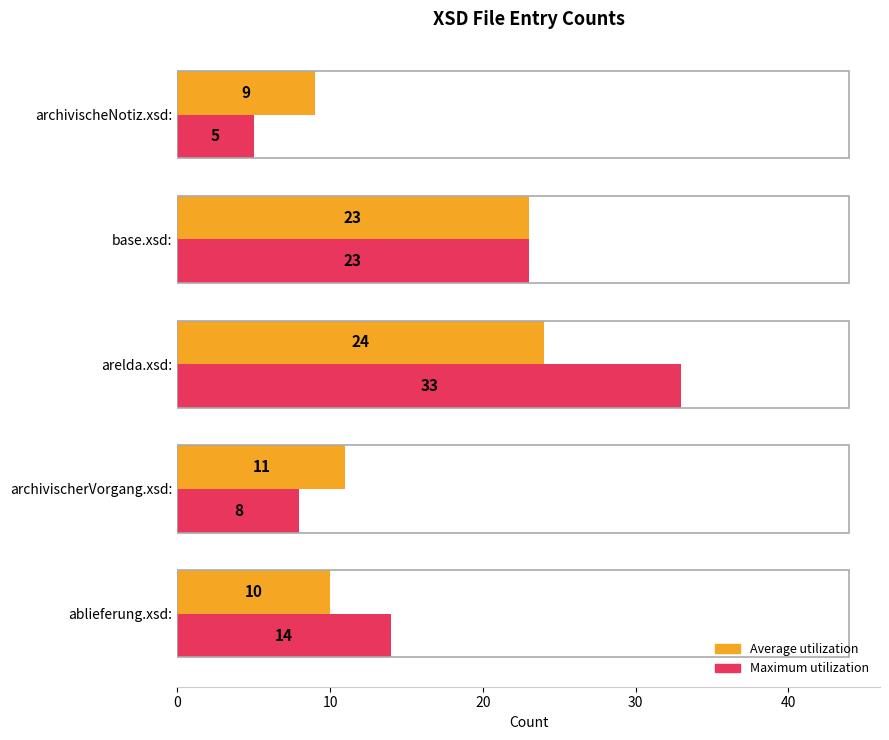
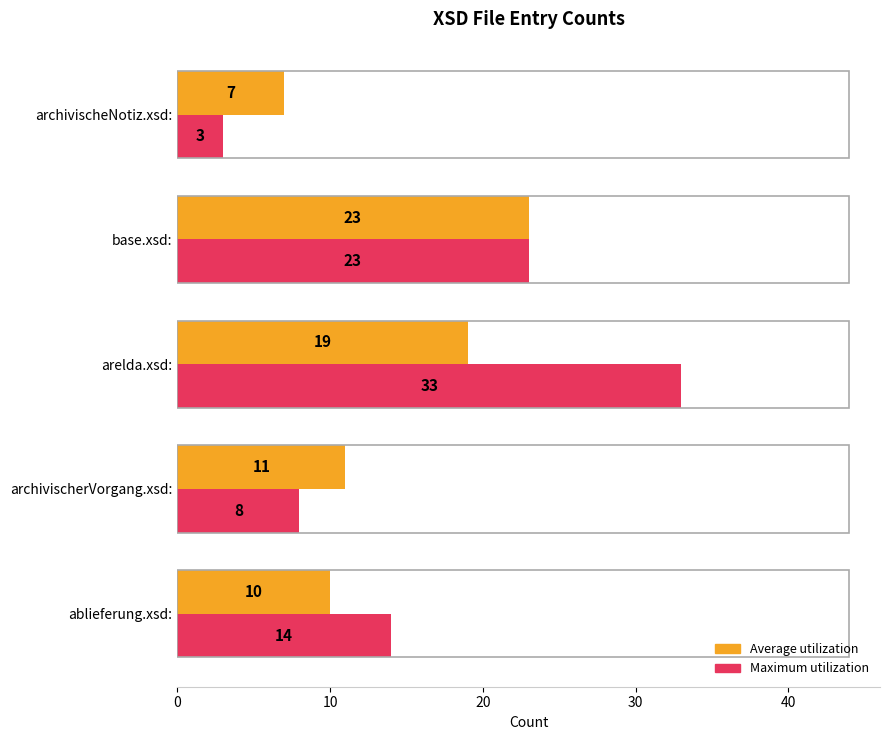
  {
    "Maximum utilization": {
-     "archivischeNotiz.xsd:": 5,
+     "archivischeNotiz.xsd:": 3,
      "base.xsd:": 23,
      "arelda.xsd:": 33,
      "archivischerVorgang.xsd:": 8,
      "ablieferung.xsd:": 14
    },
    "Average utilization": {
-     "archivischeNotiz.xsd:": 9,
+     "archivischeNotiz.xsd:": 7,
      "base.xsd:": 23,
-     "arelda.xsd:": 24,
+     "arelda.xsd:": 19,
      "archivischerVorgang.xsd:": 11,
      "ablieferung.xsd:": 10
    }
  }
